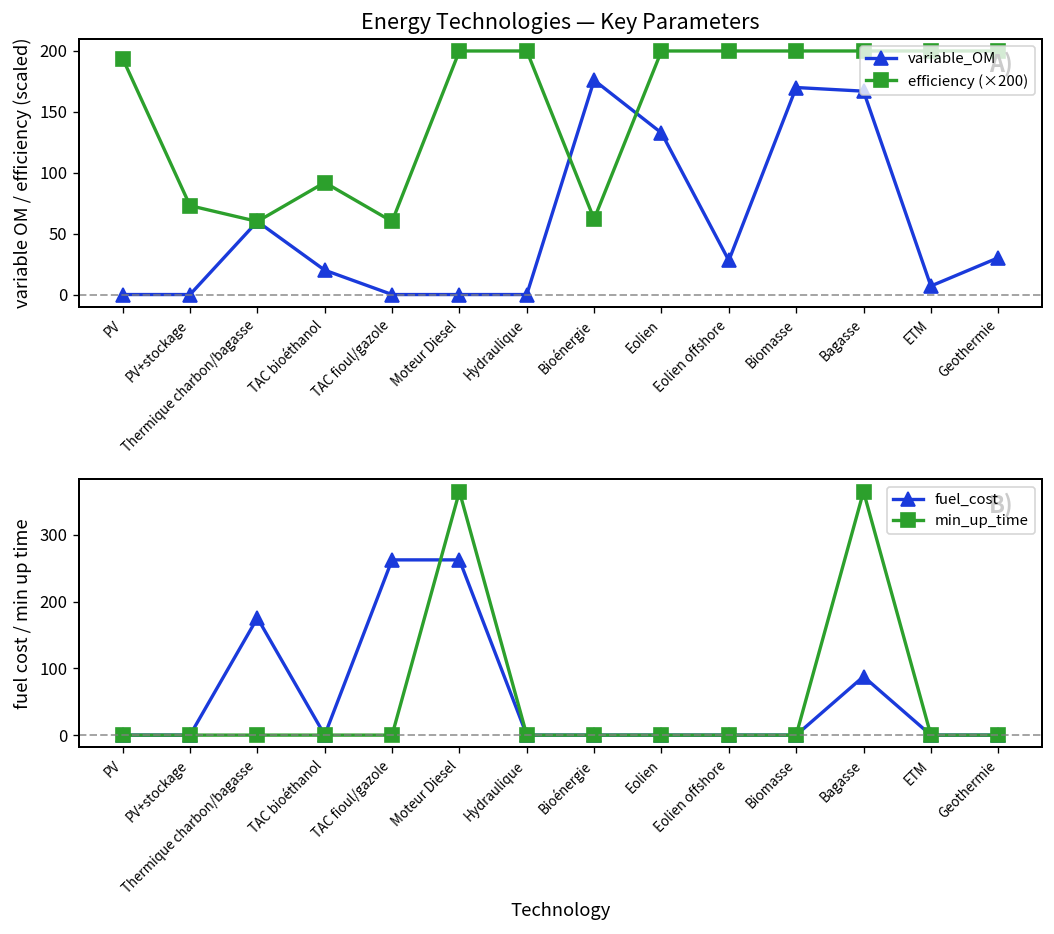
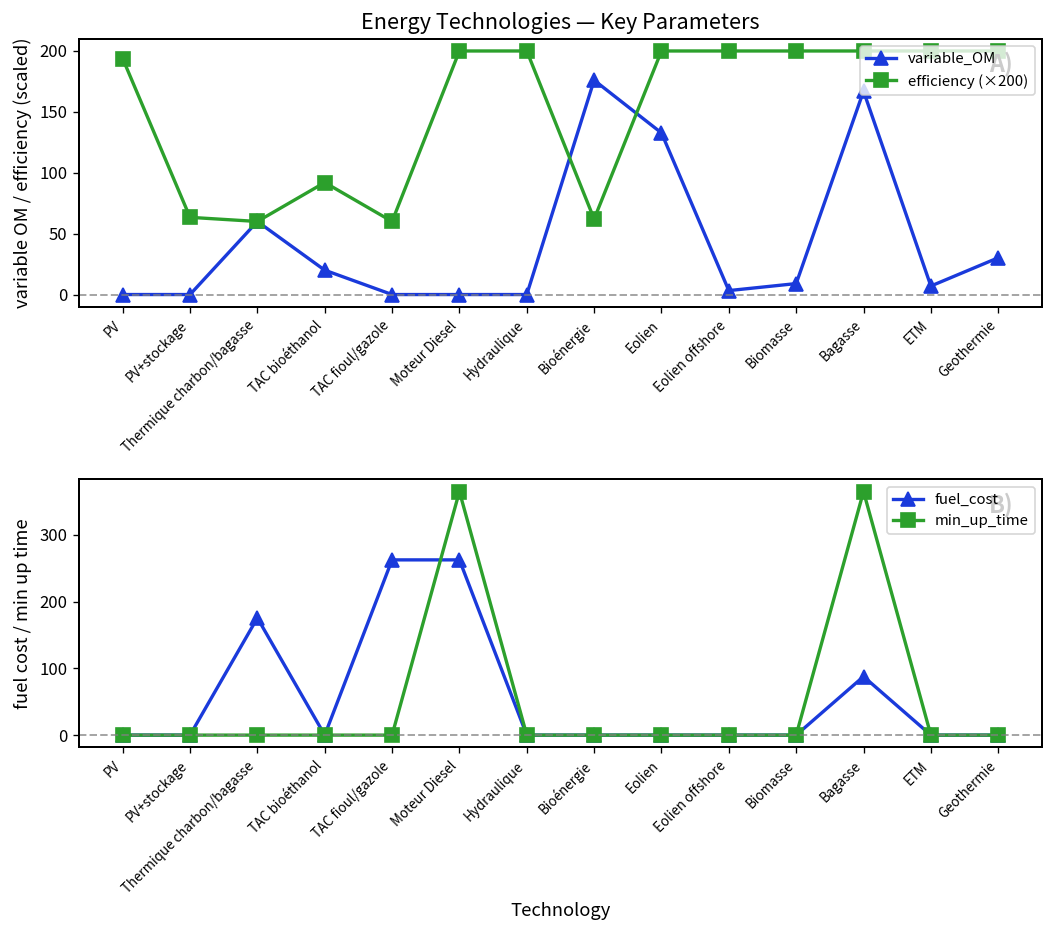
  {
    "Energy Technologies — Key Parameters": {
      "variable_OM": {
        "PV": 0,
        "PV+stockage": 0,
        "TAC bioéthanol": 20,
        "TAC fioul/gazole": 0,
        "Moteur Diesel": 0,
        "Hydraulique": 0,
        "Bioénergie": 176,
        "Eolien": 133,
-       "Eolien offshore": 28,
-       "Biomasse": 170,
+       "Eolien offshore": 3,
+       "Biomasse": 9,
        "ETM": 7,
        "Geothermie": 30
      },
      "efficiency (×200)": {
        "PV": 194,
-       "PV+stockage": 73,
+       "PV+stockage": 63,
        "TAC bioéthanol": 92,
        "TAC fioul/gazole": 60,
        "Moteur Diesel": 200,
        "Hydraulique": 200,
        "Bioénergie": 62,
        "Eolien": 200,
        "Eolien offshore": 200,
        "Biomasse": 200
      }
    }
  }
